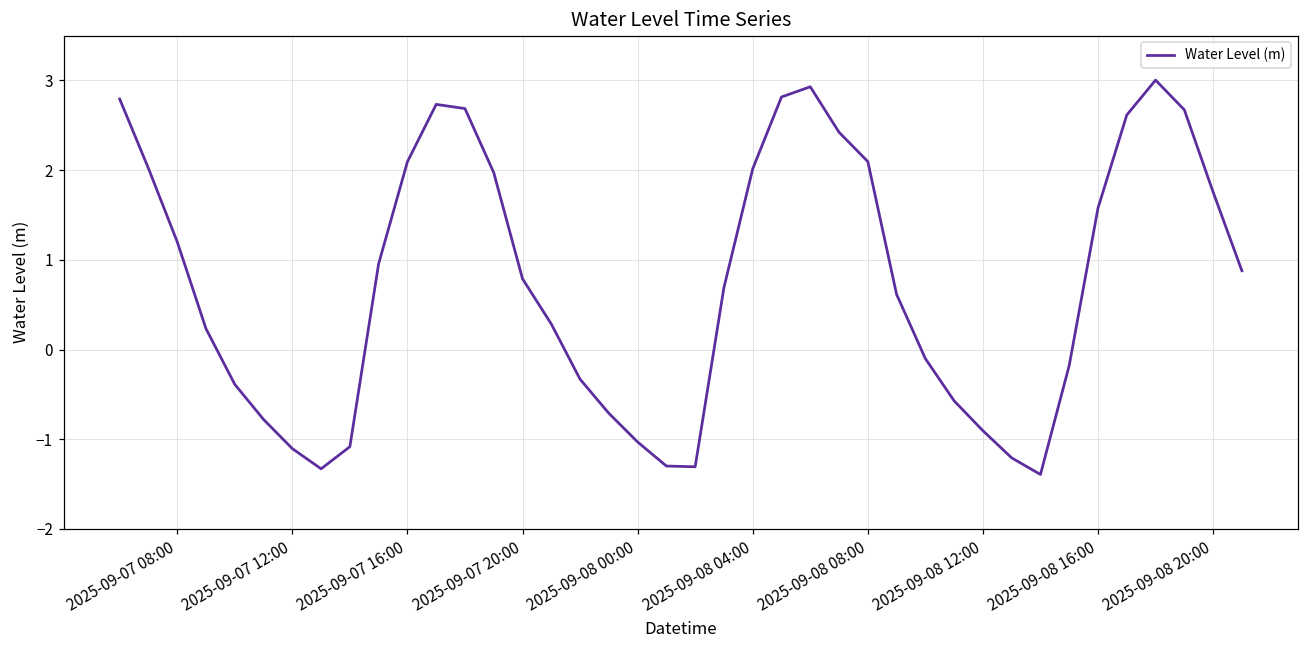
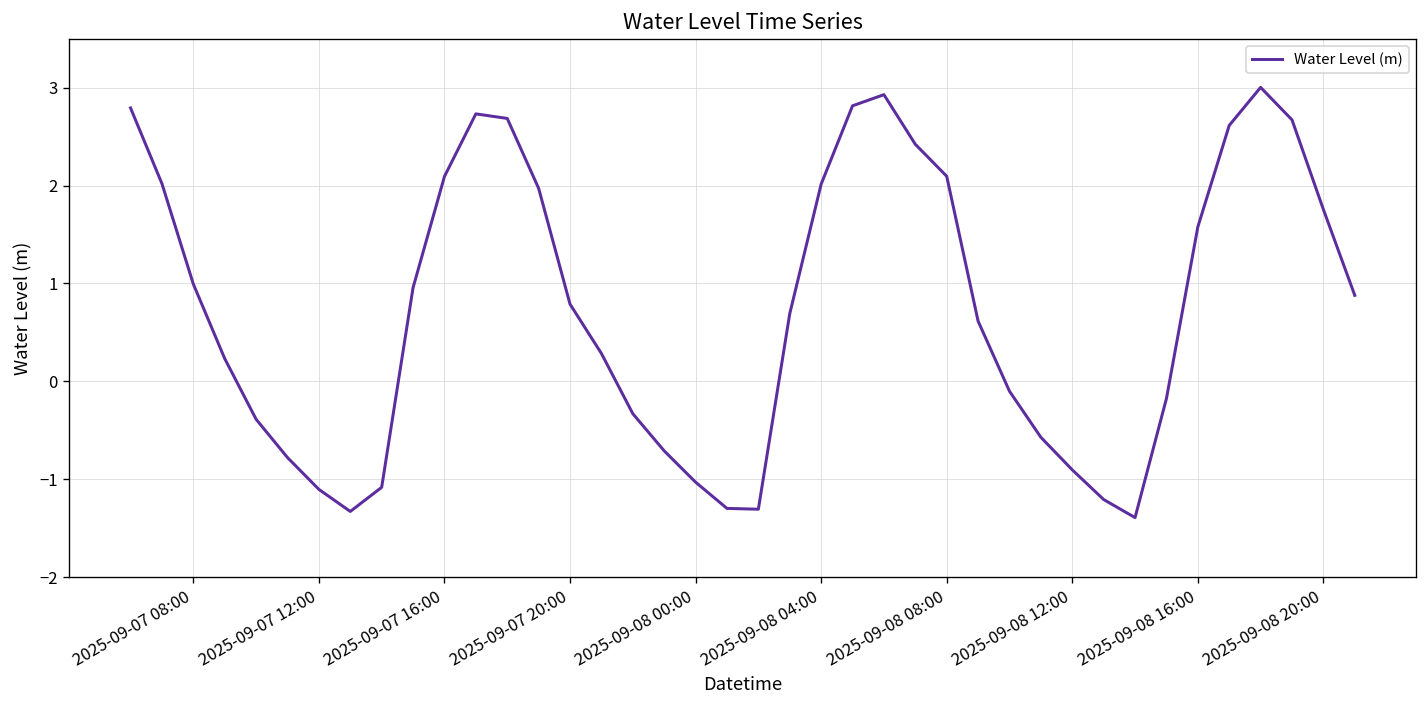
  {
-   "2025-09-07 08:00": 1.2,
+   "2025-09-07 08:00": 1.0,
    "2025-09-07 12:00": -1.1,
    "2025-09-07 16:00": 2.1,
    "2025-09-07 20:00": 0.8,
    "2025-09-08 00:00": -1.0,
    "2025-09-08 04:00": 2.0,
    "2025-09-08 08:00": 2.1,
    "2025-09-08 12:00": -0.9,
    "2025-09-08 16:00": 1.6,
    "2025-09-08 20:00": 1.8
  }
